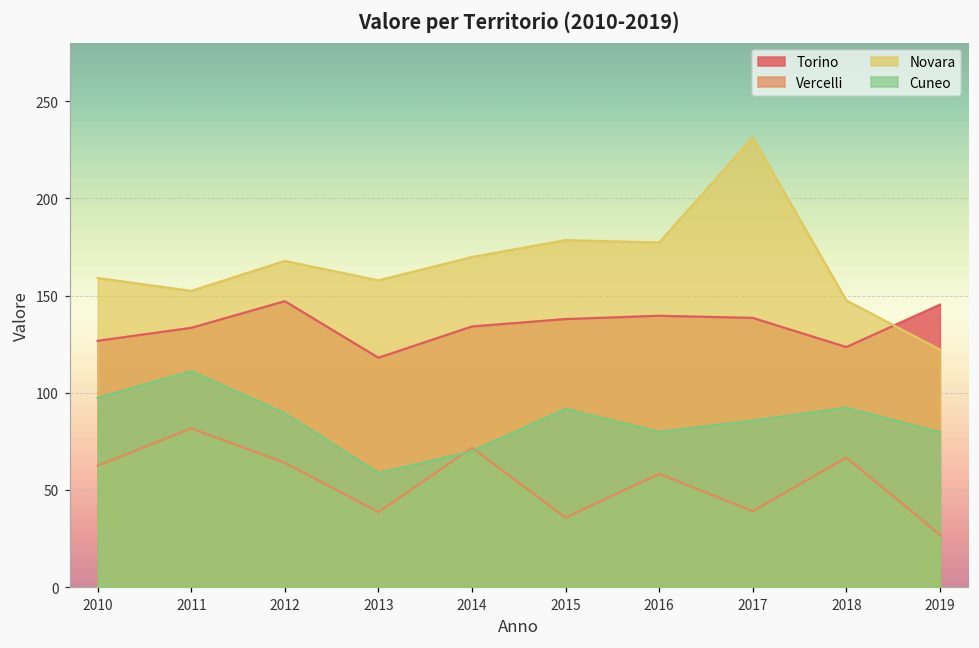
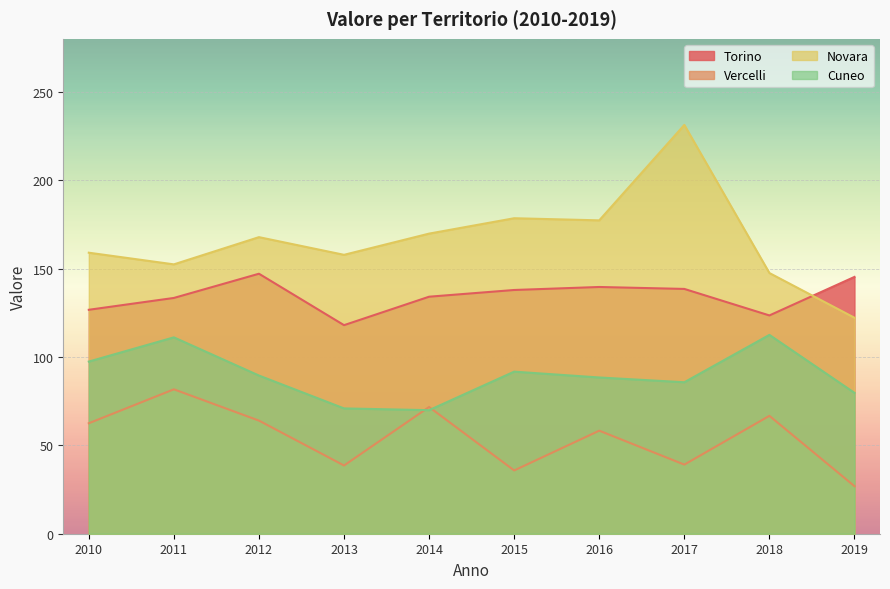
  {
    "Cuneo": {
      "2010": 97,
      "2011": 111,
      "2012": 90,
-     "2013": 59,
+     "2013": 71,
      "2014": 70,
      "2015": 92,
-     "2016": 80,
+     "2016": 88,
      "2017": 86,
-     "2018": 92,
+     "2018": 113,
      "2019": 80
    }
  }
